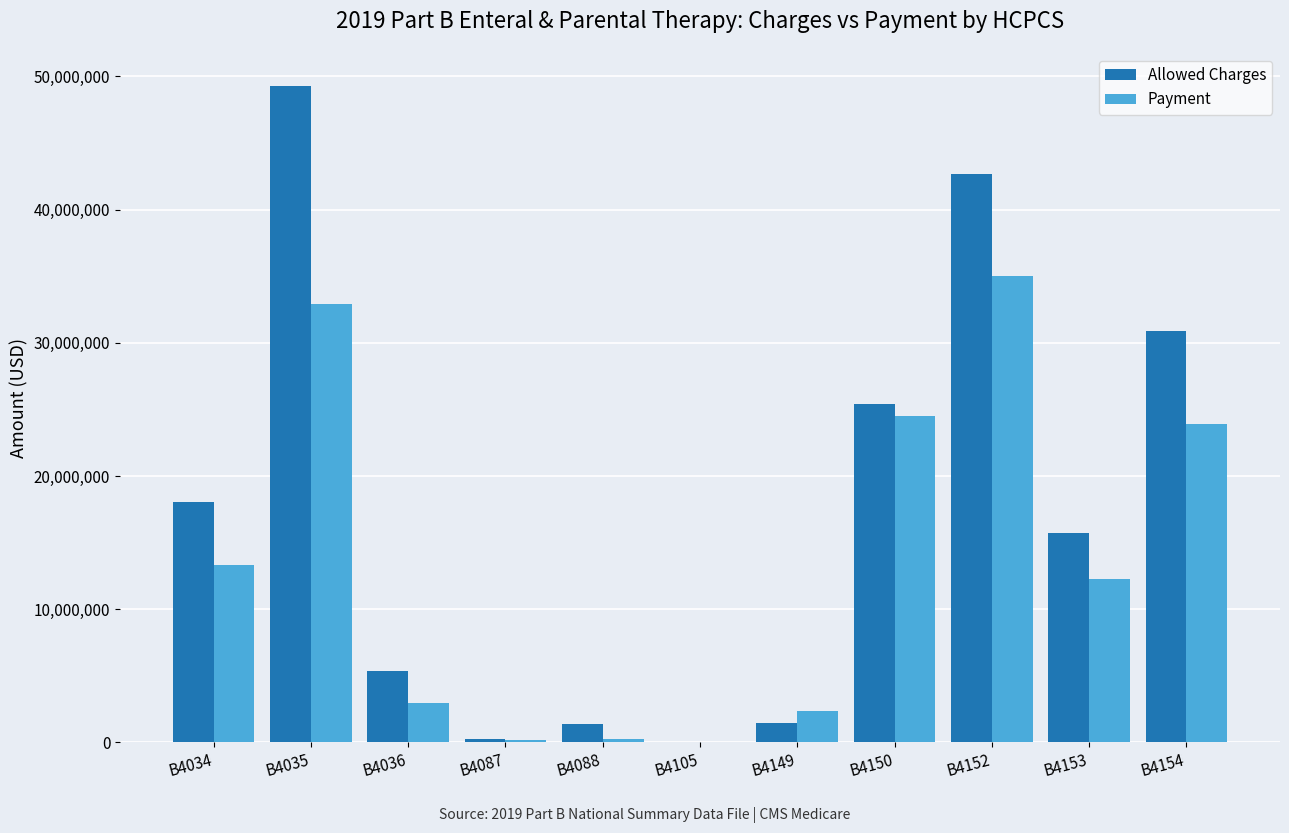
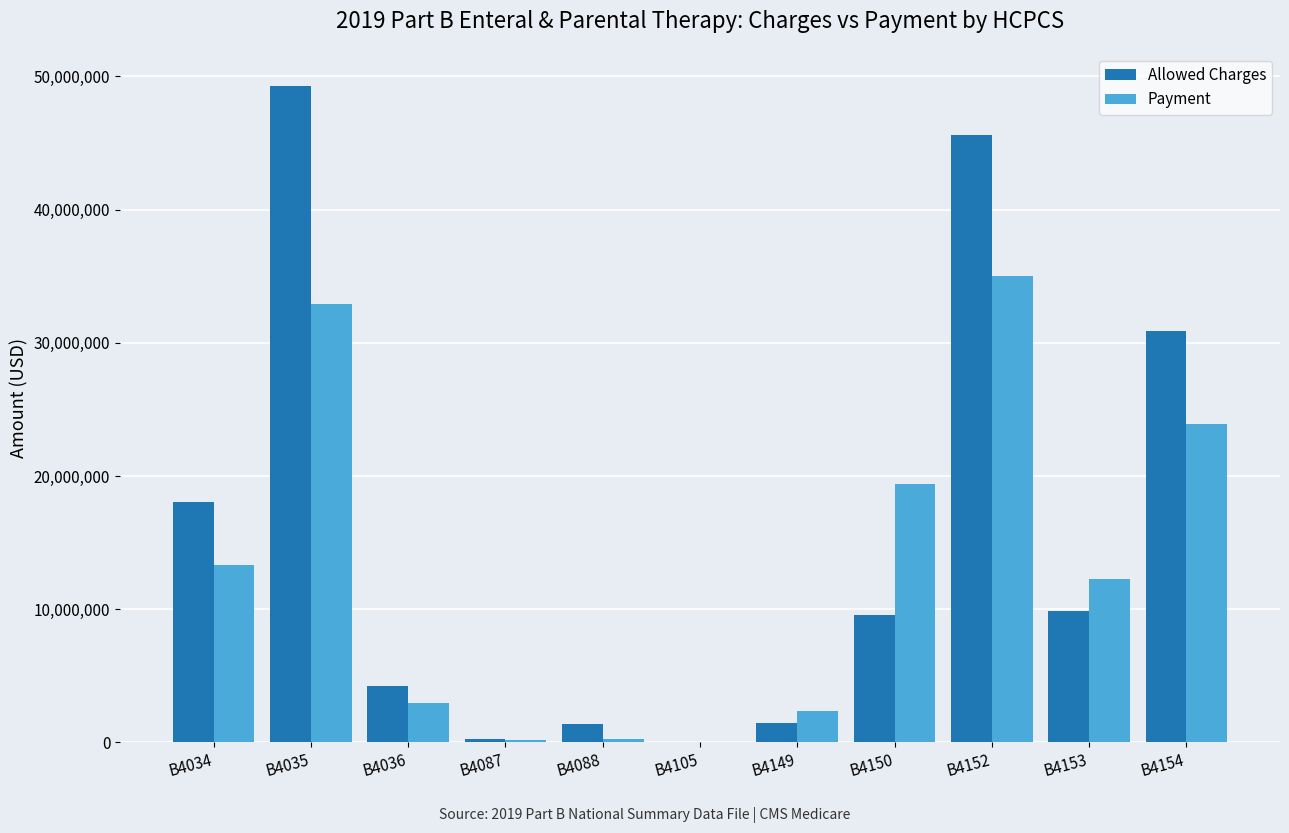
  {
    "Allowed Charges": {
      "B4034": "18,000,000",
      "B4035": "49,300,000",
-     "B4036": "5,400,000",
+     "B4036": "4,200,000",
      "B4087": "300,000",
      "B4088": "1,400,000",
      "B4149": "1,400,000",
-     "B4150": "25,400,000",
-     "B4152": "42,700,000",
-     "B4153": "15,700,000",
+     "B4150": "9,500,000",
+     "B4152": "45,600,000",
+     "B4153": "9,800,000",
      "B4154": "30,900,000"
    },
    "Payment": {
      "B4034": "13,300,000",
      "B4035": "32,900,000",
      "B4036": "2,900,000",
      "B4087": "200,000",
      "B4088": "300,000",
      "B4149": "2,400,000",
-     "B4150": "24,500,000",
+     "B4150": "19,400,000",
      "B4152": "35,000,000",
      "B4153": "12,200,000",
      "B4154": "23,900,000"
    }
  }
